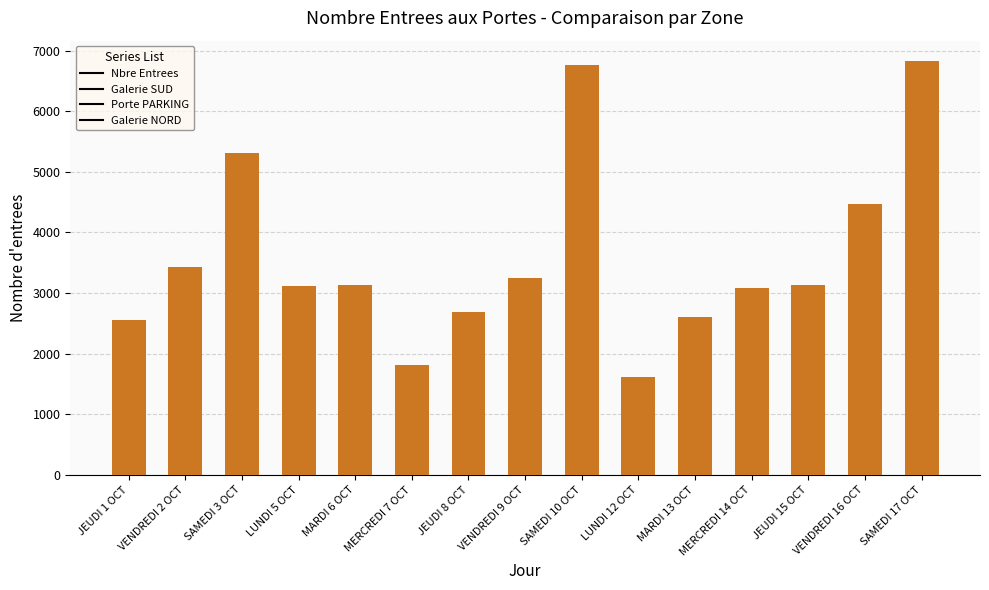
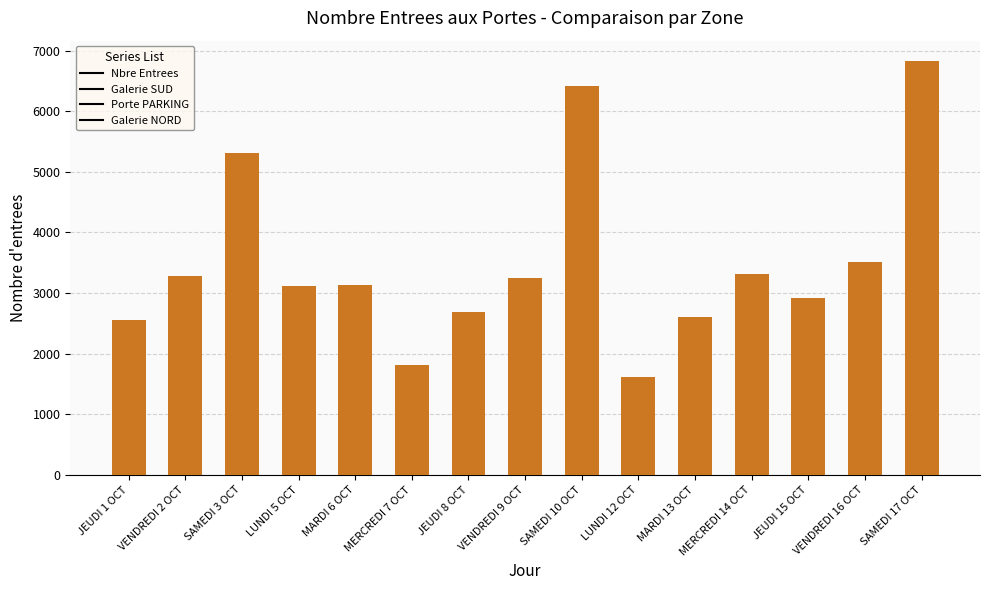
  {
    "JEUDI 1 OCT": 2600,
-   "VENDREDI 2 OCT": 3400,
+   "VENDREDI 2 OCT": 3300,
    "SAMEDI 3 OCT": 5300,
    "LUNDI 5 OCT": 3100,
    "MARDI 6 OCT": 3100,
    "MERCREDI 7 OCT": 1800,
    "JEUDI 8 OCT": 2700,
    "VENDREDI 9 OCT": 3200,
-   "SAMEDI 10 OCT": 6800,
+   "SAMEDI 10 OCT": 6400,
    "LUNDI 12 OCT": 1600,
    "MARDI 13 OCT": 2600,
-   "MERCREDI 14 OCT": 3100,
-   "JEUDI 15 OCT": 3100,
-   "VENDREDI 16 OCT": 4500,
+   "MERCREDI 14 OCT": 3300,
+   "JEUDI 15 OCT": 2900,
+   "VENDREDI 16 OCT": 3500,
    "SAMEDI 17 OCT": 6800
  }
